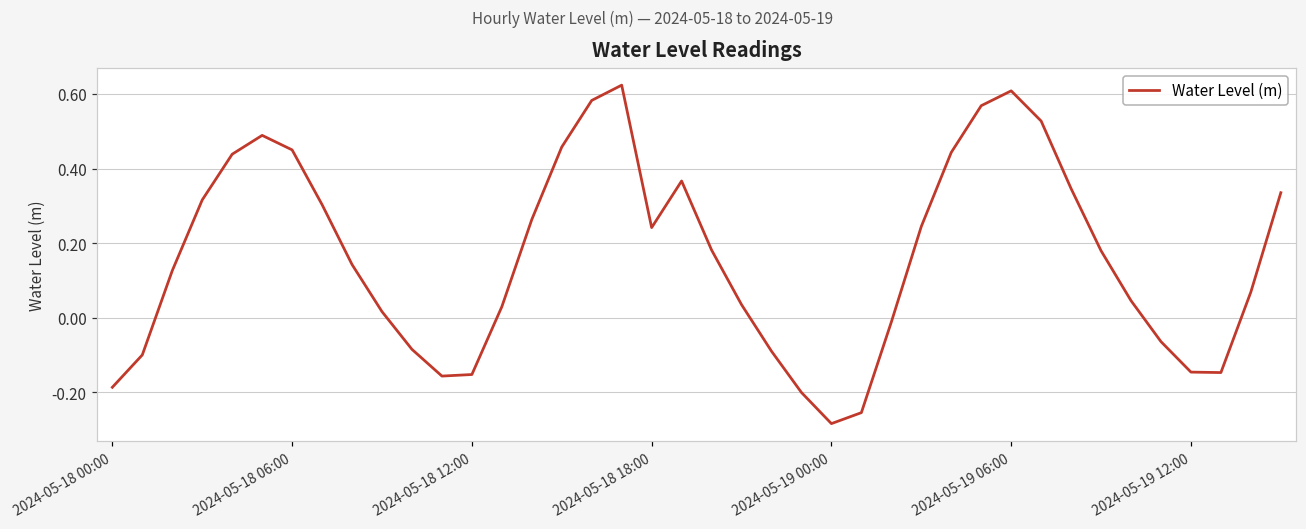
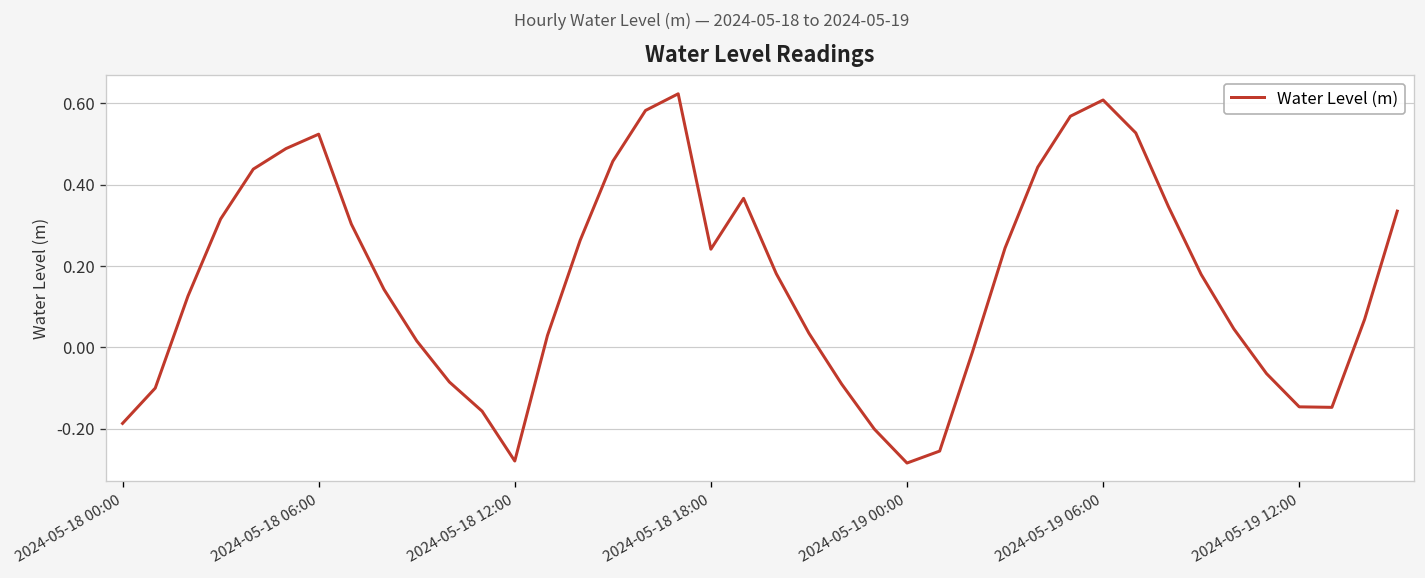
  {
    "2024-05-18 00:00": -0.19,
-   "2024-05-18 06:00": 0.45,
-   "2024-05-18 12:00": -0.15,
+   "2024-05-18 06:00": 0.52,
+   "2024-05-18 12:00": -0.28,
    "2024-05-18 18:00": 0.24,
    "2024-05-19 00:00": -0.28,
    "2024-05-19 06:00": 0.61,
    "2024-05-19 12:00": -0.15
  }
